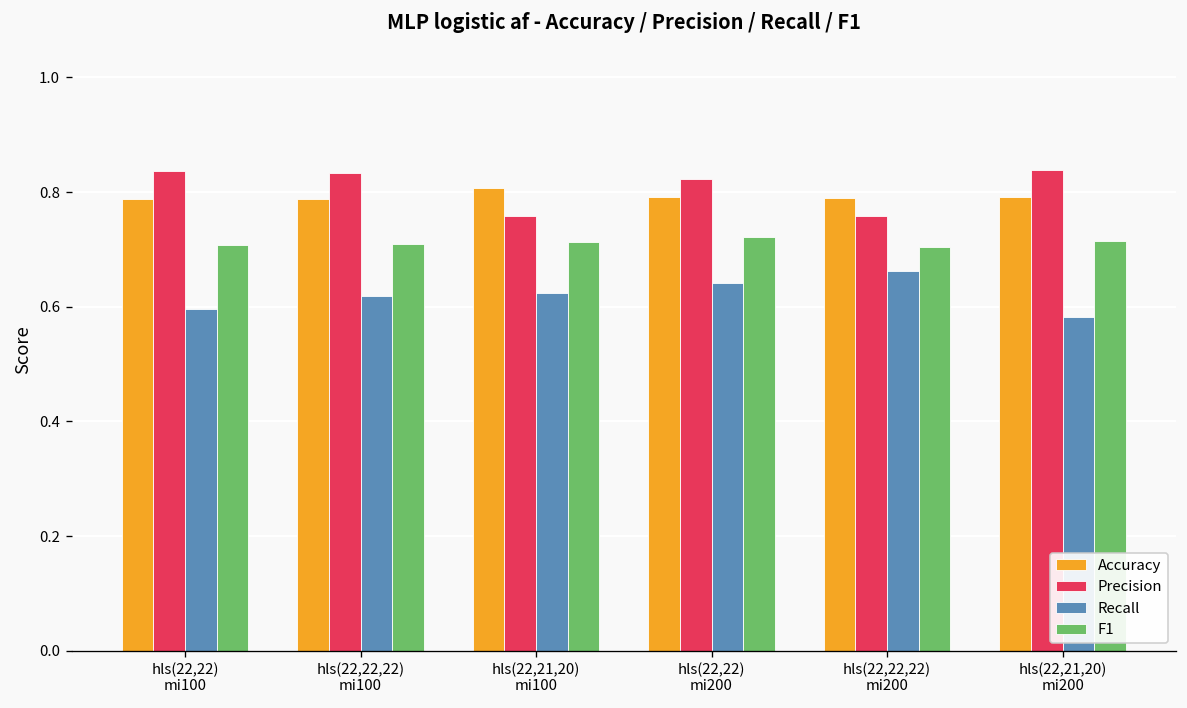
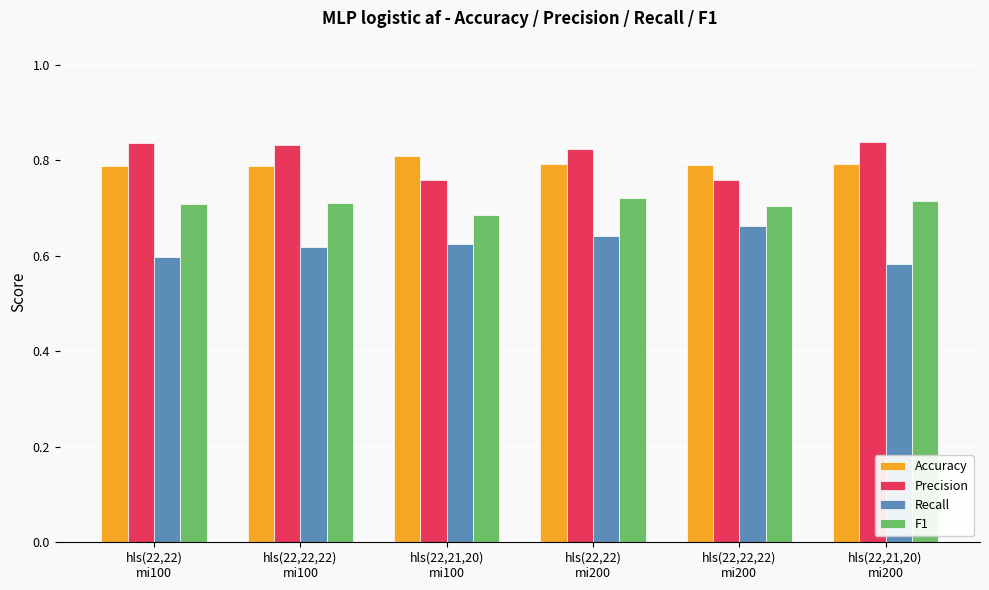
  {
    "Accuracy": {
      "hls(22,22) mi100": 0.79,
      "hls(22,22,22) mi100": 0.79,
      "hls(22,21,20) mi100": 0.81,
      "hls(22,22) mi200": 0.79,
      "hls(22,22,22) mi200": 0.79,
      "hls(22,21,20) mi200": 0.79
    },
    "Precision": {
      "hls(22,22) mi100": 0.84,
      "hls(22,22,22) mi100": 0.83,
      "hls(22,21,20) mi100": 0.76,
      "hls(22,22) mi200": 0.82,
      "hls(22,22,22) mi200": 0.76,
      "hls(22,21,20) mi200": 0.84
    },
    "Recall": {
      "hls(22,22) mi100": 0.60,
      "hls(22,22,22) mi100": 0.62,
      "hls(22,21,20) mi100": 0.62,
      "hls(22,22) mi200": 0.64,
      "hls(22,22,22) mi200": 0.66,
      "hls(22,21,20) mi200": 0.58
    },
    "F1": {
      "hls(22,22) mi100": 0.71,
      "hls(22,22,22) mi100": 0.71,
-     "hls(22,21,20) mi100": 0.71,
+     "hls(22,21,20) mi100": 0.69,
      "hls(22,22) mi200": 0.72,
      "hls(22,22,22) mi200": 0.70,
      "hls(22,21,20) mi200": 0.72
    }
  }
